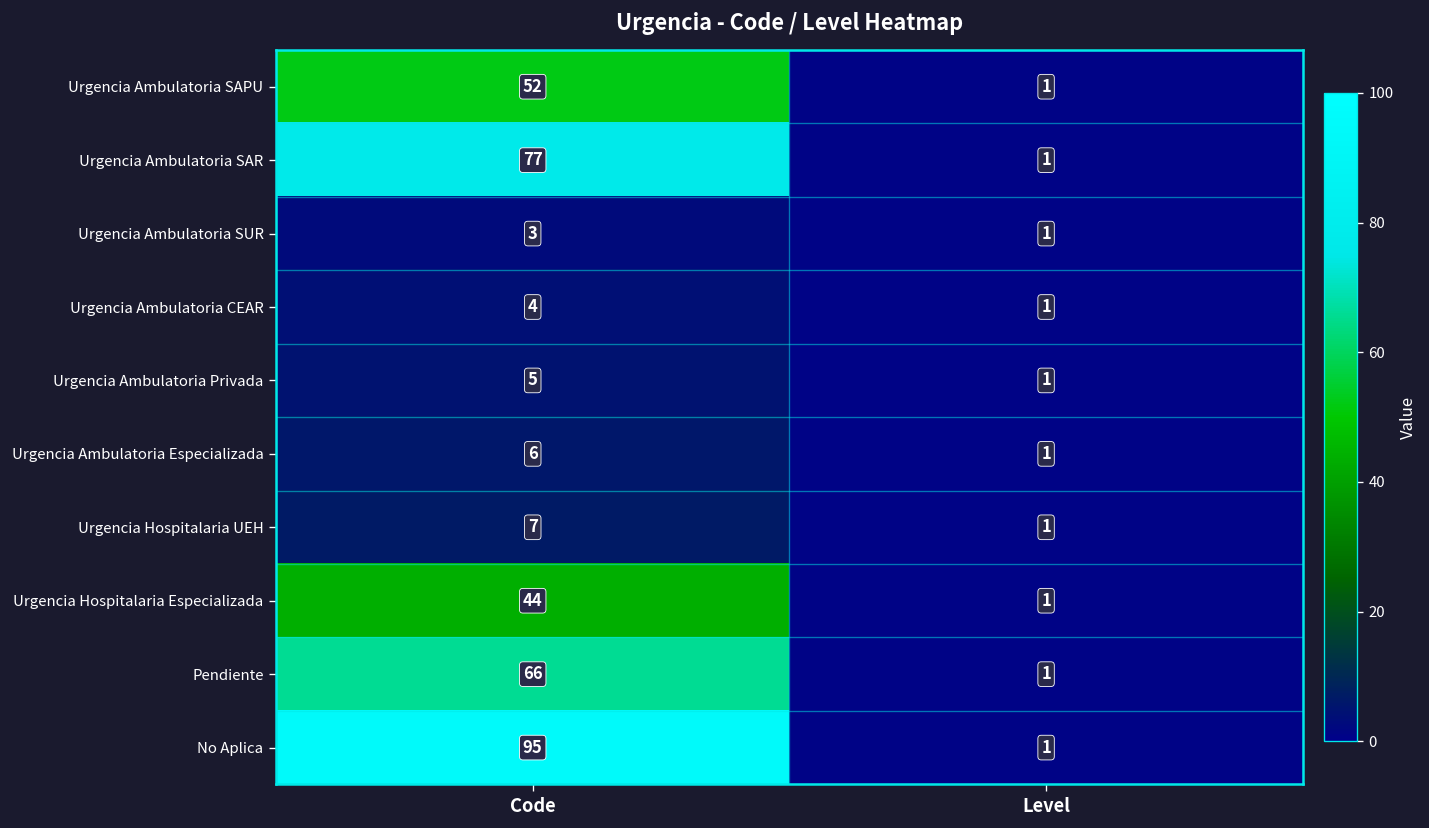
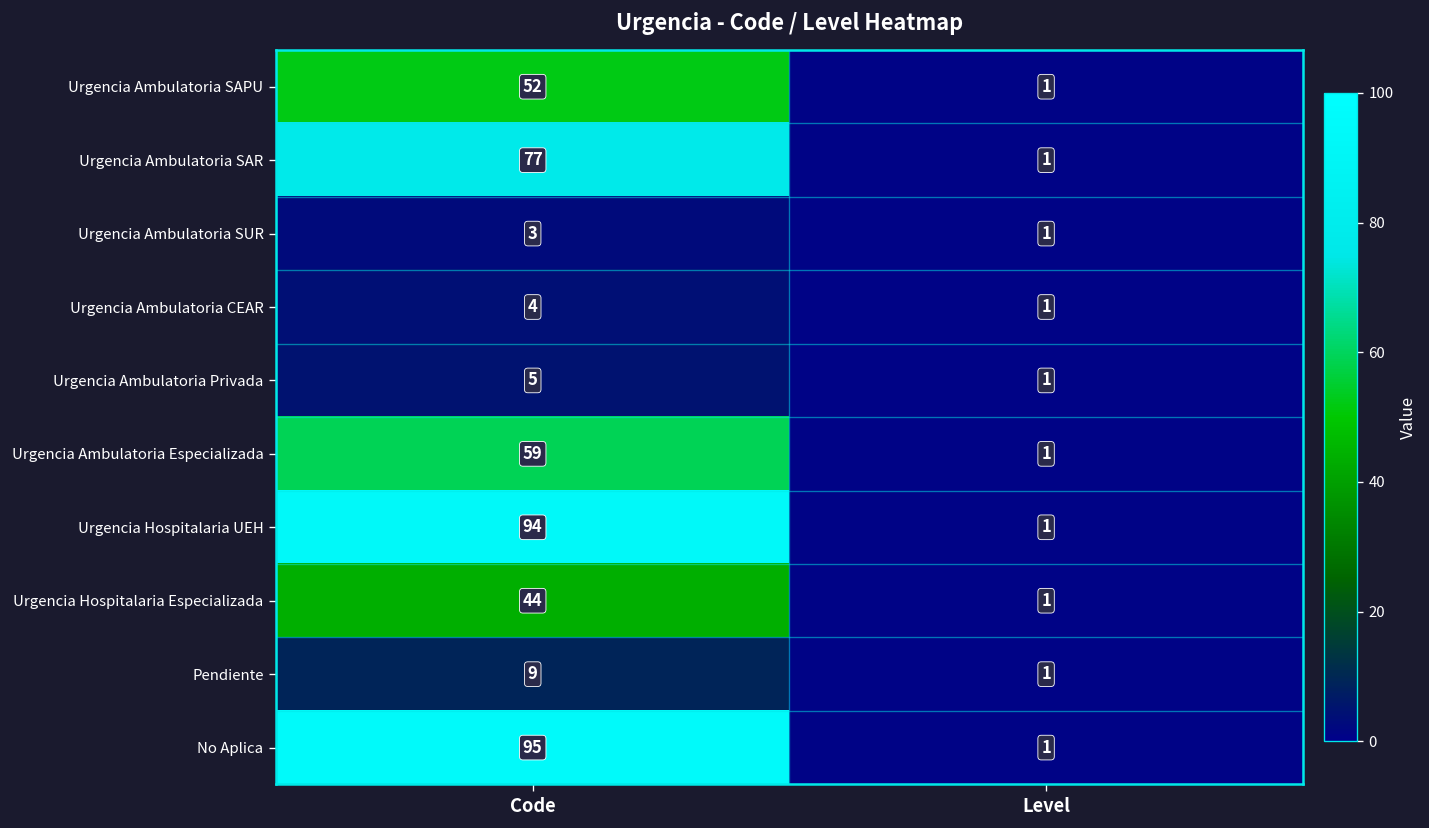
  {
    "Urgencia Ambulatoria Especializada": {
-     "Code": 6
+     "Code": 59
    },
    "Urgencia Hospitalaria UEH": {
-     "Code": 7
+     "Code": 94
    },
    "Pendiente": {
-     "Code": 66
+     "Code": 9
    }
  }
